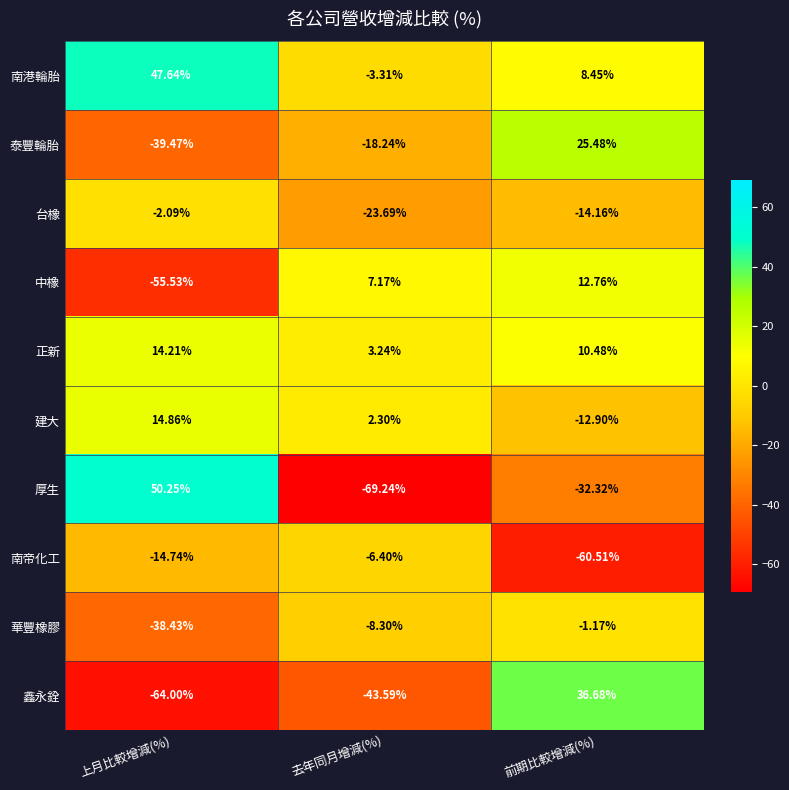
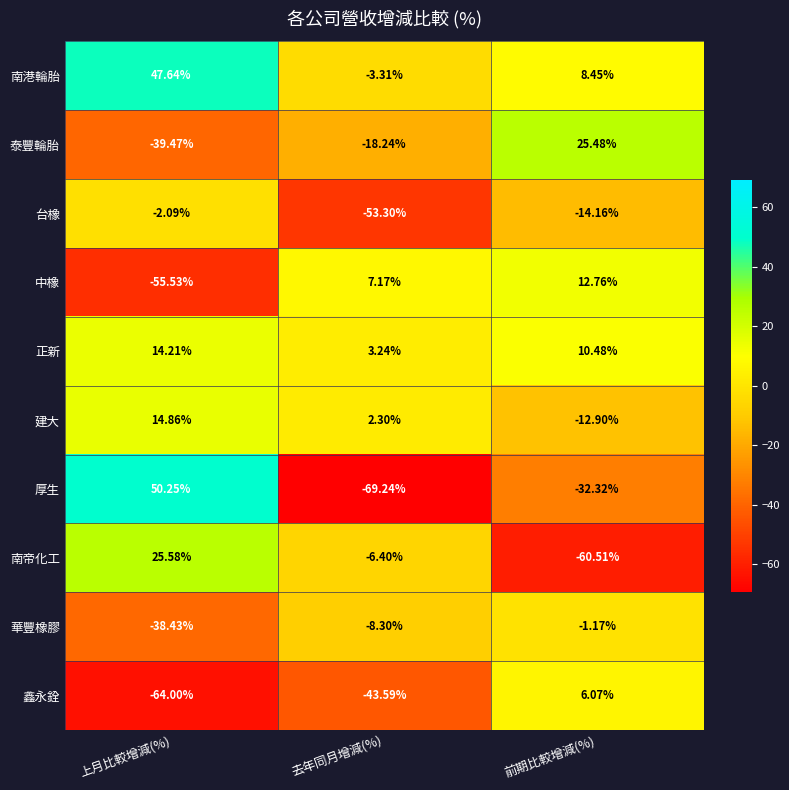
  {
    "南港輪胎": {
      "上月比較增減(%)": "47.64%",
      "去年同月增減(%)": "-3.31%",
      "前期比較增減(%)": "8.45%"
    },
    "泰豐輪胎": {
      "上月比較增減(%)": "-39.47%",
      "去年同月增減(%)": "-18.24%",
      "前期比較增減(%)": "25.48%"
    },
    "台橡": {
      "上月比較增減(%)": "-2.09%",
-     "去年同月增減(%)": "-23.69%",
+     "去年同月增減(%)": "-53.30%",
      "前期比較增減(%)": "-14.16%"
    },
    "中橡": {
      "上月比較增減(%)": "-55.53%",
      "去年同月增減(%)": "7.17%",
      "前期比較增減(%)": "12.76%"
    },
    "正新": {
      "上月比較增減(%)": "14.21%",
      "去年同月增減(%)": "3.24%",
      "前期比較增減(%)": "10.48%"
    },
    "建大": {
      "上月比較增減(%)": "14.86%",
      "去年同月增減(%)": "2.30%",
      "前期比較增減(%)": "-12.90%"
    },
    "厚生": {
      "上月比較增減(%)": "50.25%",
      "去年同月增減(%)": "-69.24%",
      "前期比較增減(%)": "-32.32%"
    },
    "南帝化工": {
-     "上月比較增減(%)": "-14.74%",
+     "上月比較增減(%)": "25.58%",
      "去年同月增減(%)": "-6.40%",
      "前期比較增減(%)": "-60.51%"
    },
    "華豐橡膠": {
      "上月比較增減(%)": "-38.43%",
      "去年同月增減(%)": "-8.30%",
      "前期比較增減(%)": "-1.17%"
    },
    "鑫永銓": {
      "上月比較增減(%)": "-64.00%",
      "去年同月增減(%)": "-43.59%",
-     "前期比較增減(%)": "36.68%"
+     "前期比較增減(%)": "6.07%"
    }
  }
